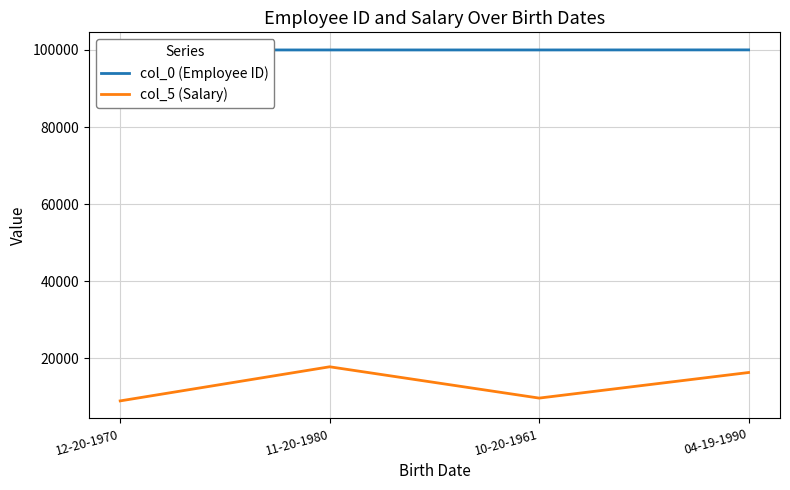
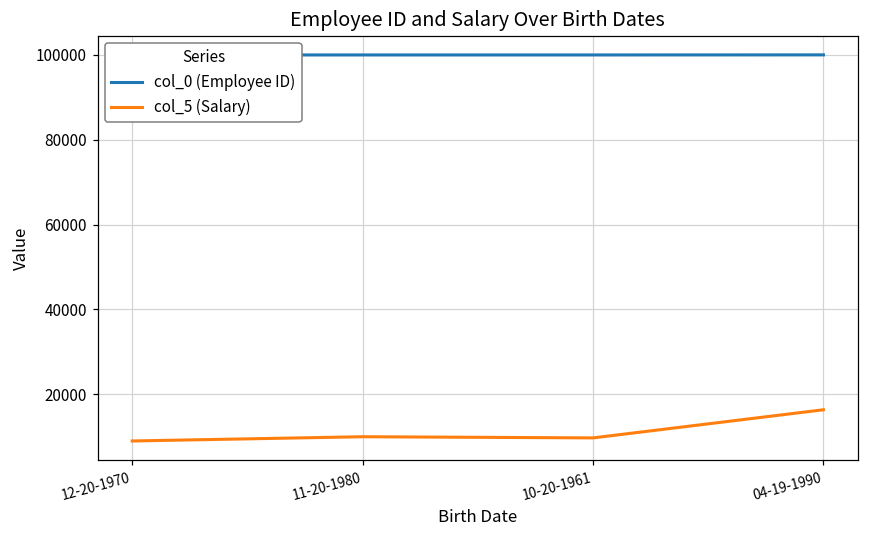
  {
    "col_0 (Employee ID)": {
      "11-20-1980": 100000,
      "10-20-1961": 100000,
      "04-19-1990": 100000
    },
    "col_5 (Salary)": {
      "12-20-1970": 9000,
-     "11-20-1980": 18000,
+     "11-20-1980": 10000,
      "10-20-1961": 10000,
      "04-19-1990": 16000
    }
  }
